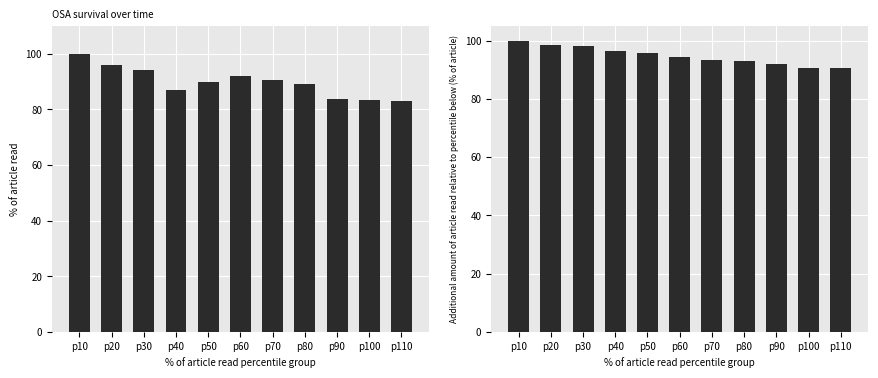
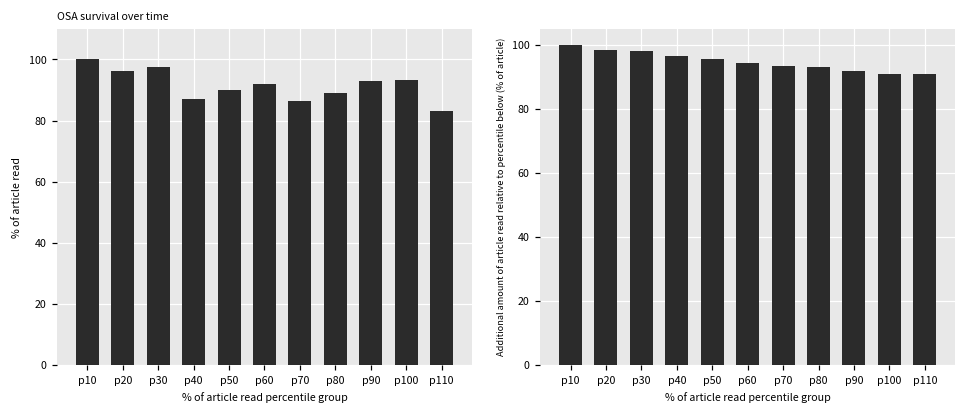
  {
    "OSA survival over time": {
      "p10": 100,
      "p20": 96,
-     "p30": 94,
+     "p30": 97,
      "p40": 87,
      "p50": 90,
      "p60": 92,
-     "p70": 90,
+     "p70": 86,
      "p80": 89,
-     "p90": 84,
-     "p100": 83,
+     "p90": 93,
+     "p100": 93,
      "p110": 83
    }
  }
